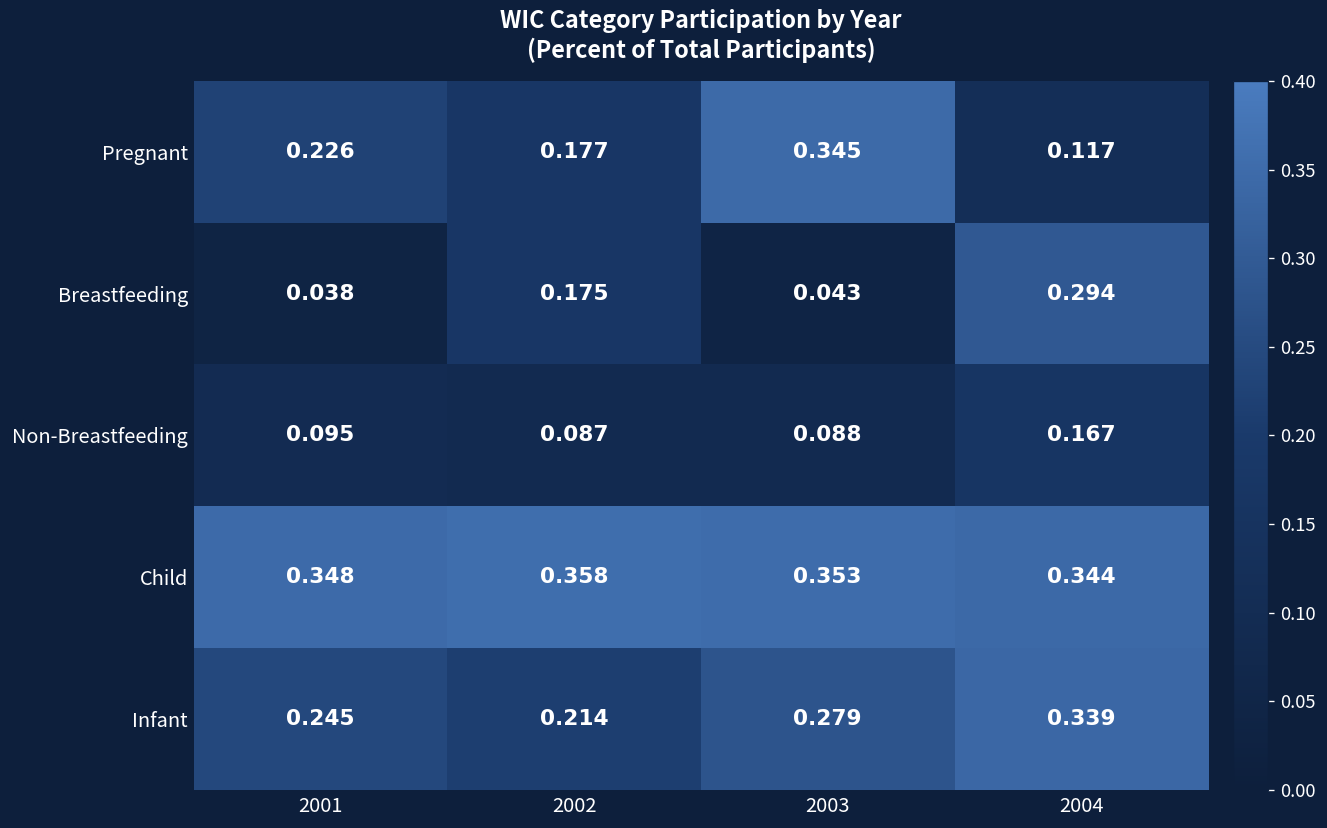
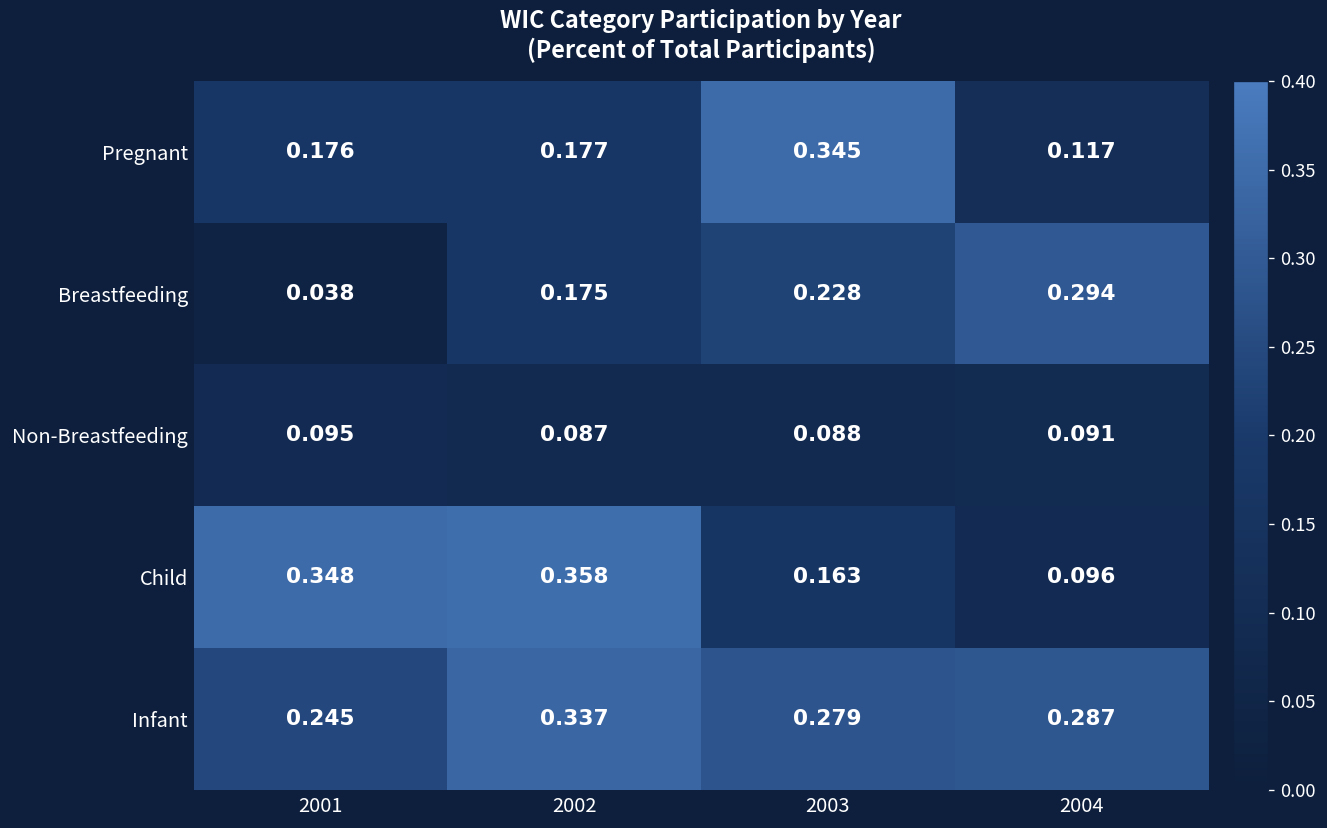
  {
    "Pregnant": {
-     "2001": 0.226,
+     "2001": 0.176,
      "2002": 0.177,
      "2003": 0.345,
      "2004": 0.117
    },
    "Breastfeeding": {
      "2001": 0.038,
      "2002": 0.175,
-     "2003": 0.043,
+     "2003": 0.228,
      "2004": 0.294
    },
    "Non-Breastfeeding": {
      "2001": 0.095,
      "2002": 0.087,
      "2003": 0.088,
-     "2004": 0.167
+     "2004": 0.091
    },
    "Child": {
      "2001": 0.348,
      "2002": 0.358,
-     "2003": 0.353,
-     "2004": 0.344
+     "2003": 0.163,
+     "2004": 0.096
    },
    "Infant": {
      "2001": 0.245,
-     "2002": 0.214,
+     "2002": 0.337,
      "2003": 0.279,
-     "2004": 0.339
+     "2004": 0.287
    }
  }
